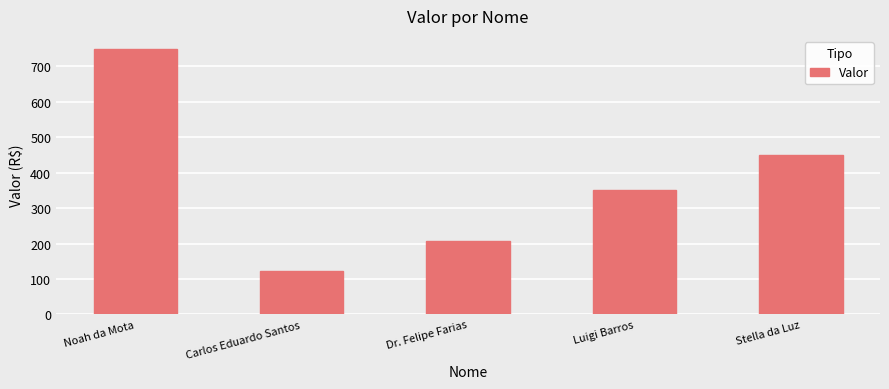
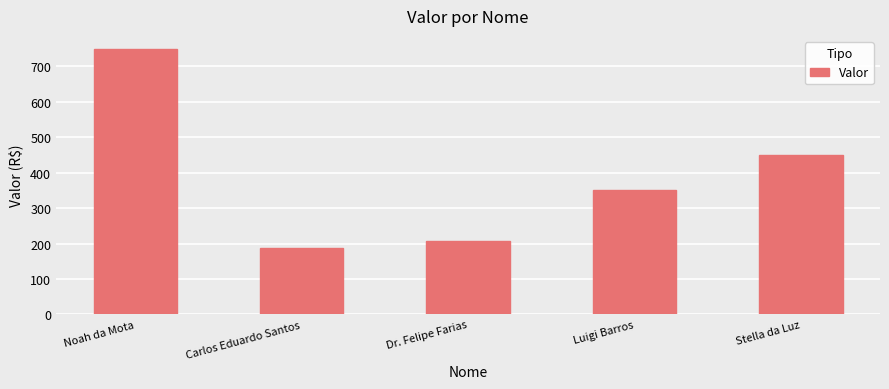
  {
    "Noah da Mota": 750,
-   "Carlos Eduardo Santos": 120,
+   "Carlos Eduardo Santos": 190,
    "Dr. Felipe Farias": 210,
    "Luigi Barros": 350,
    "Stella da Luz": 450
  }
